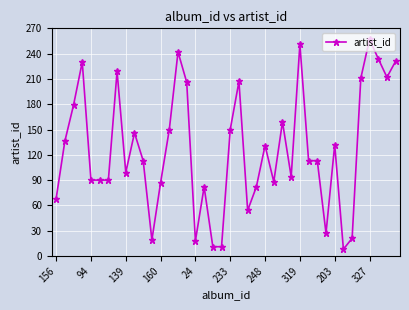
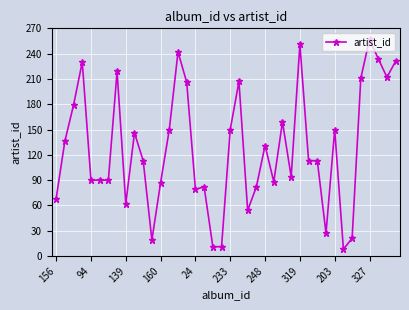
  {
    "156": 70,
    "94": 90,
-   "139": 100,
+   "139": 60,
    "160": 90,
-   "24": 20,
+   "24": 80,
    "233": 150,
    "248": 130,
    "319": 250,
-   "203": 130
+   "203": 150
  }
